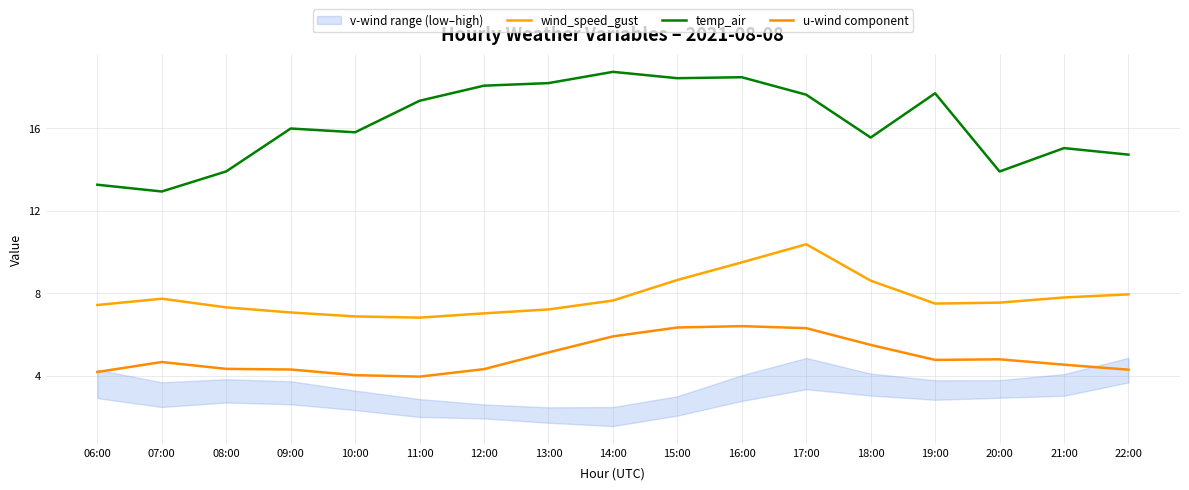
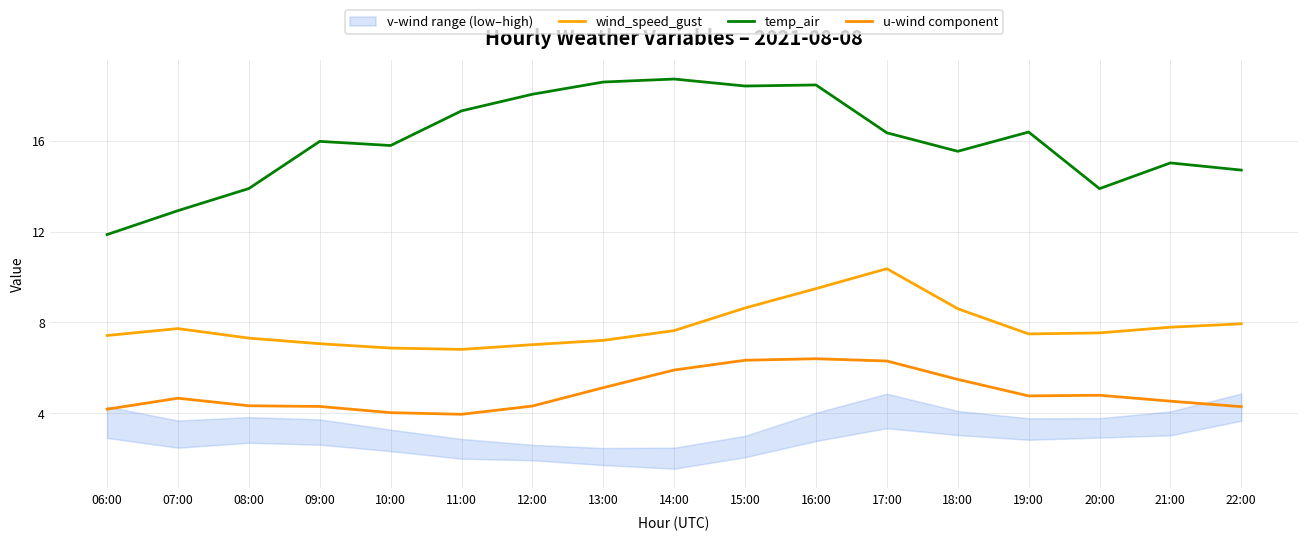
  {
    "temp_air": {
-     "06:00": 13.2,
+     "06:00": 11.9,
      "07:00": 12.9,
      "08:00": 13.9,
      "09:00": 16.0,
      "10:00": 15.8,
      "11:00": 17.3,
      "12:00": 18.0,
-     "13:00": 18.2,
+     "13:00": 18.6,
      "14:00": 18.7,
      "15:00": 18.4,
      "16:00": 18.5,
-     "17:00": 17.6,
+     "17:00": 16.3,
      "18:00": 15.5,
-     "19:00": 17.7,
+     "19:00": 16.4,
      "20:00": 13.9,
      "21:00": 15.0,
      "22:00": 14.7
    }
  }
